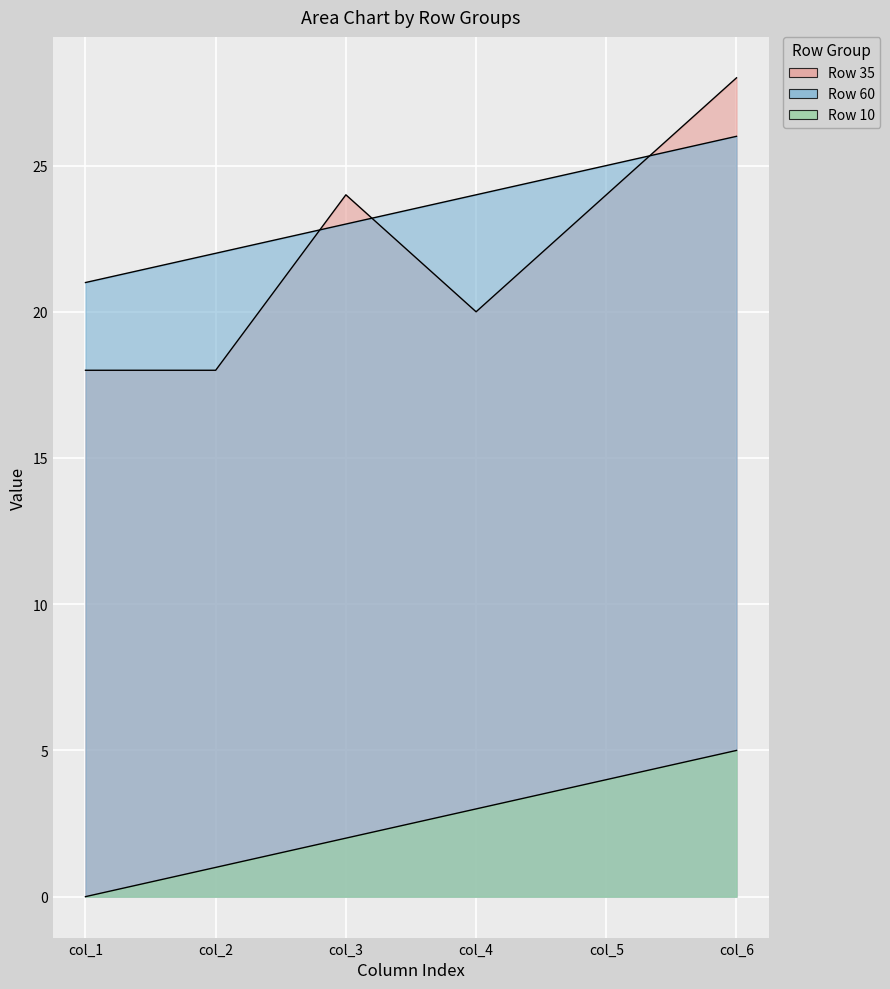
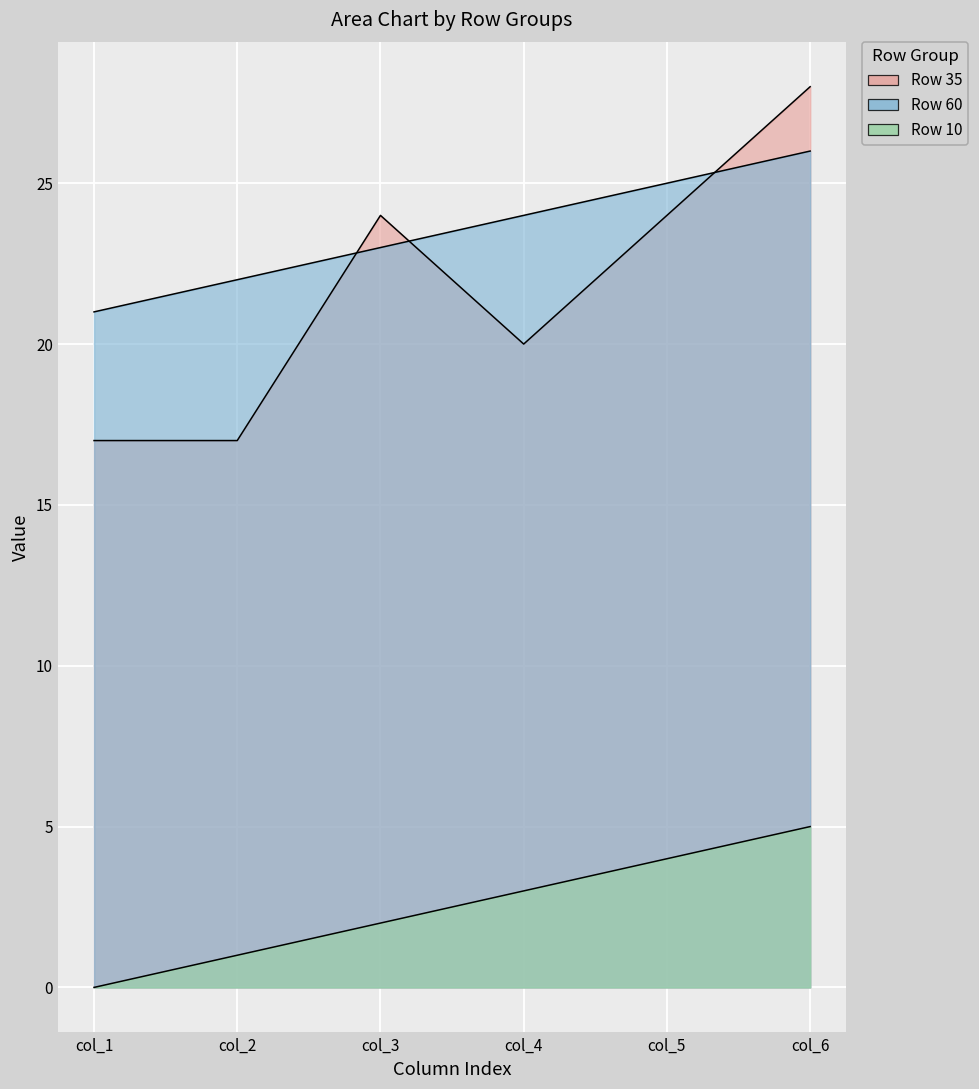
  {
    "Row 35": {
-     "col_1": 18,
-     "col_2": 18,
+     "col_1": 17,
+     "col_2": 17,
      "col_3": 24,
      "col_4": 20,
      "col_5": 24,
      "col_6": 28
    }
  }
